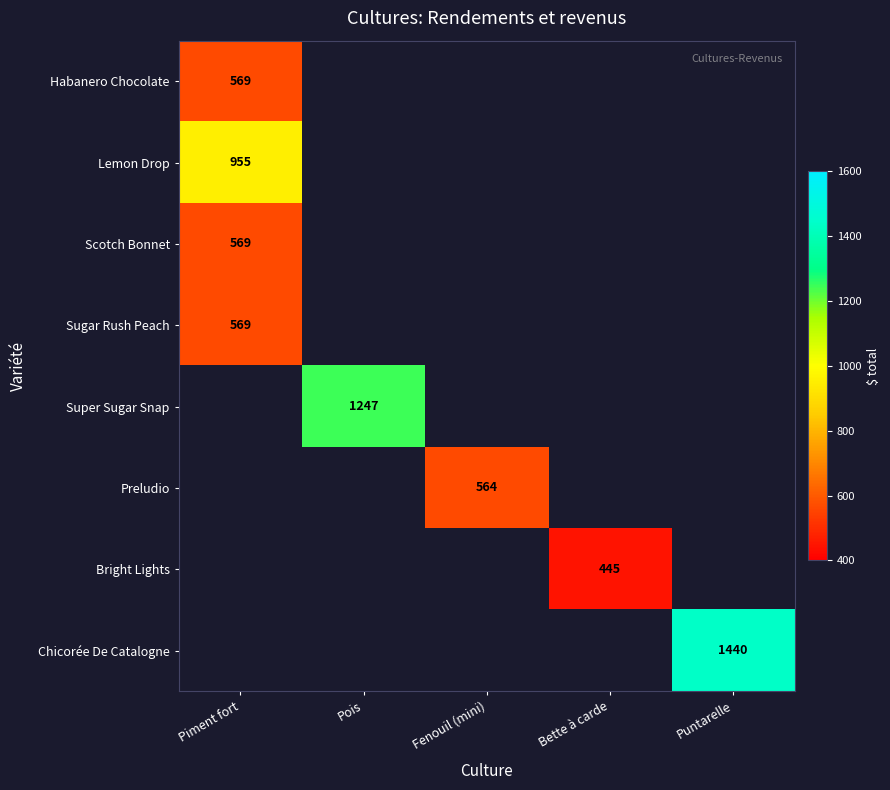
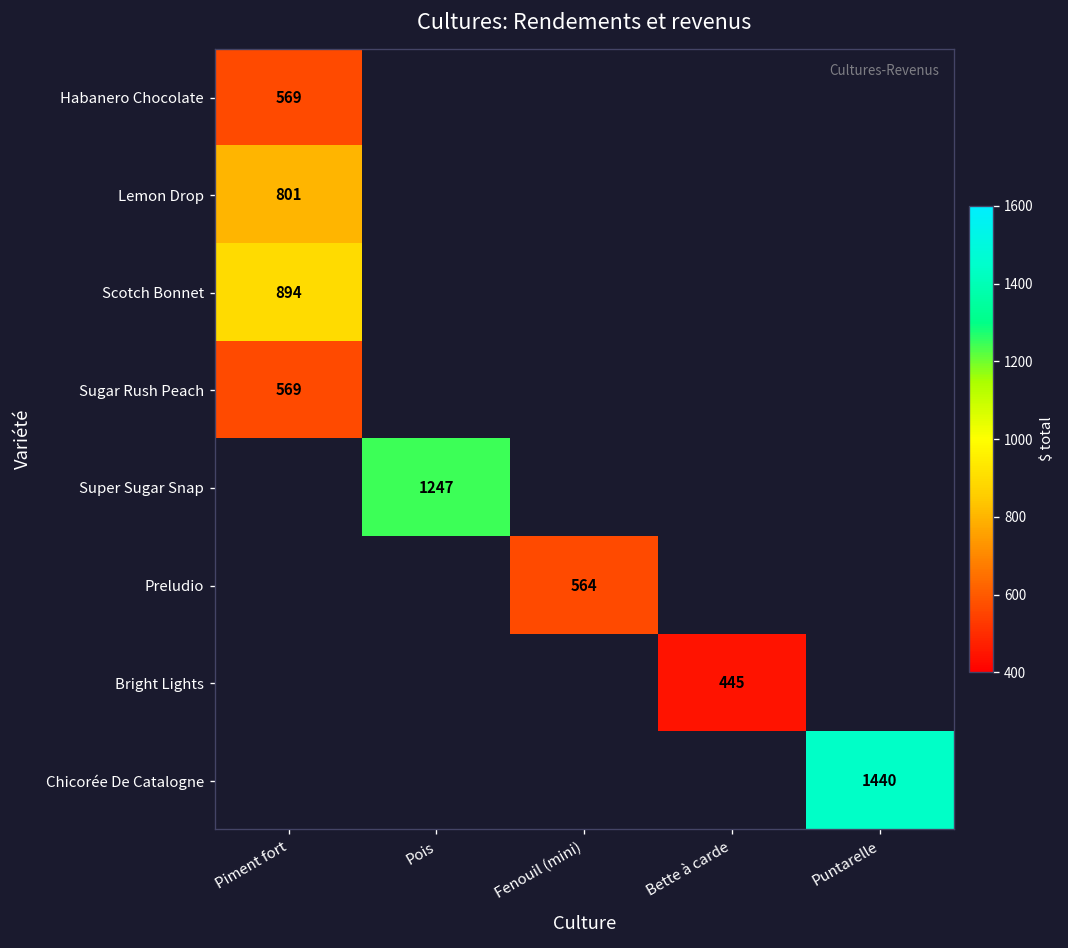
  {
    "Habanero Chocolate": {
      "Piment fort": 569
    },
    "Lemon Drop": {
-     "Piment fort": 955
+     "Piment fort": 801
    },
    "Scotch Bonnet": {
-     "Piment fort": 569
+     "Piment fort": 894
    },
    "Sugar Rush Peach": {
      "Piment fort": 569
    },
    "Super Sugar Snap": {
      "Pois": 1247
    },
    "Preludio": {
      "Fenouil (mini)": 564
    },
    "Bright Lights": {
      "Bette à carde": 445
    },
    "Chicorée De Catalogne": {
      "Puntarelle": 1440
    }
  }
